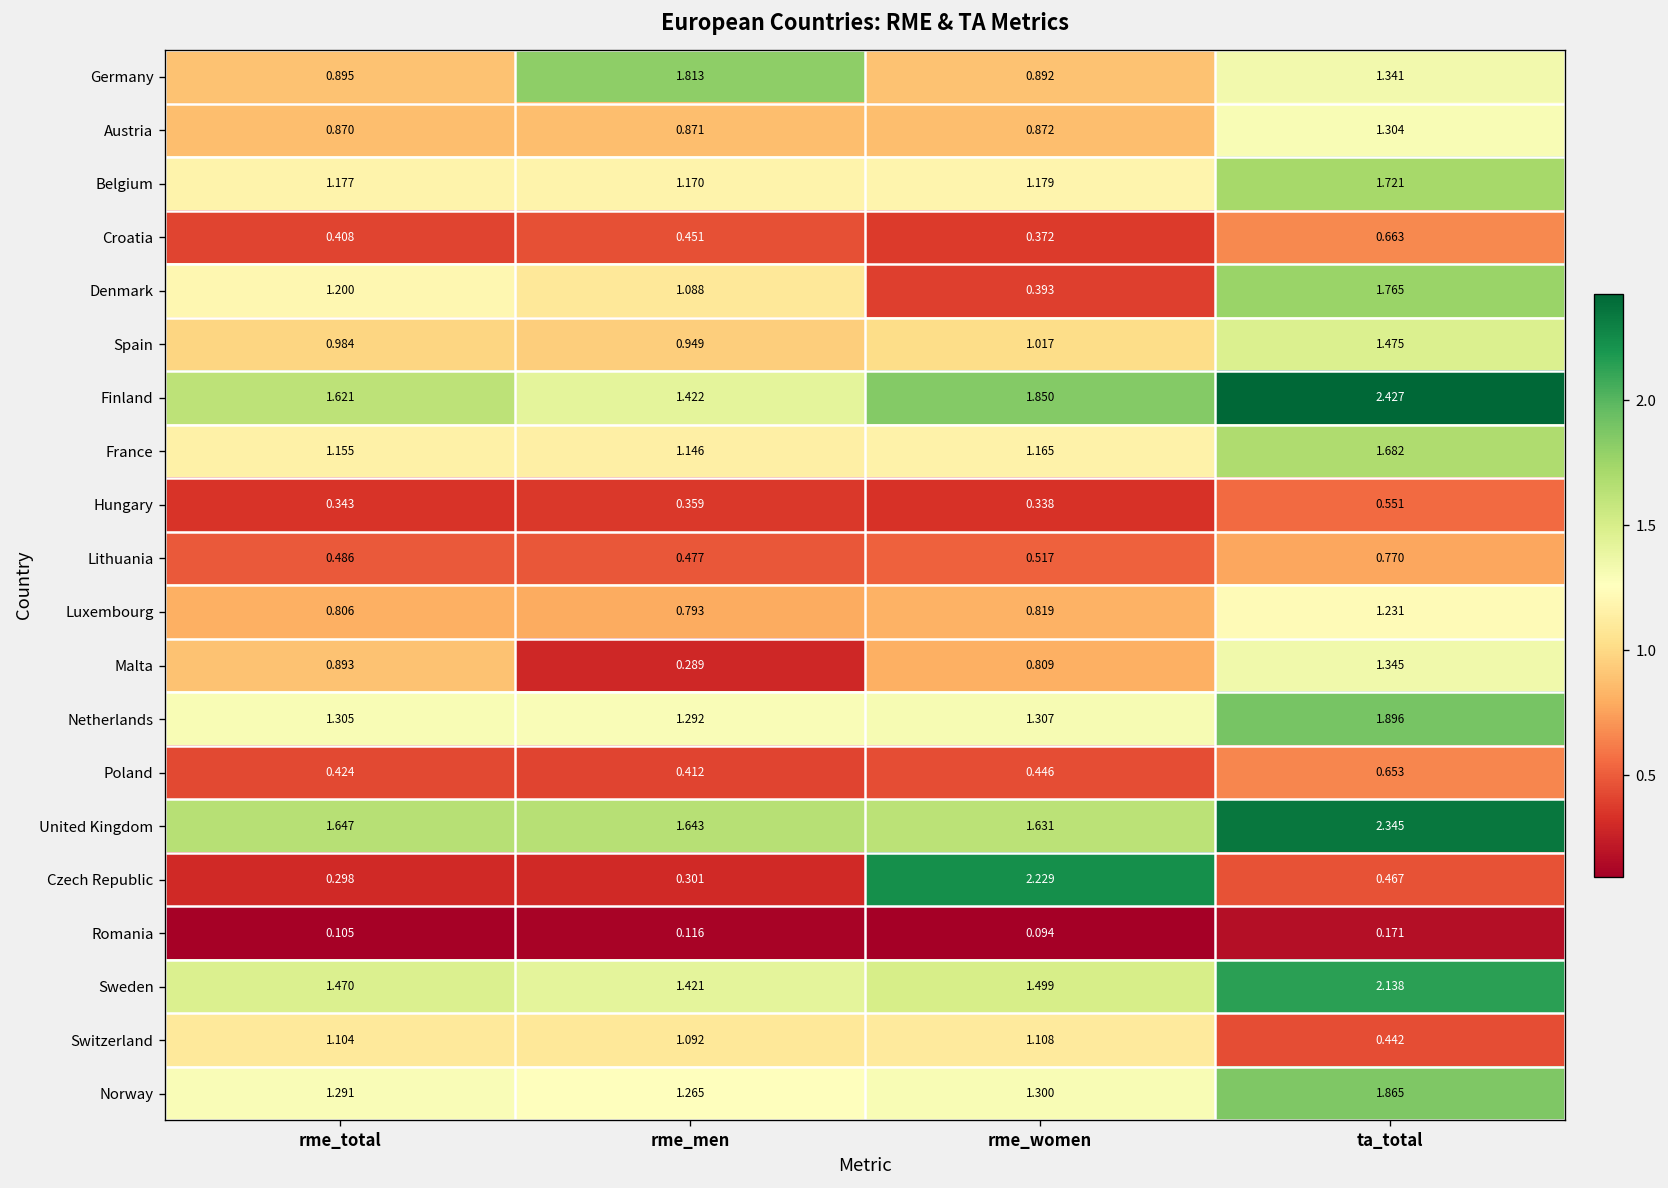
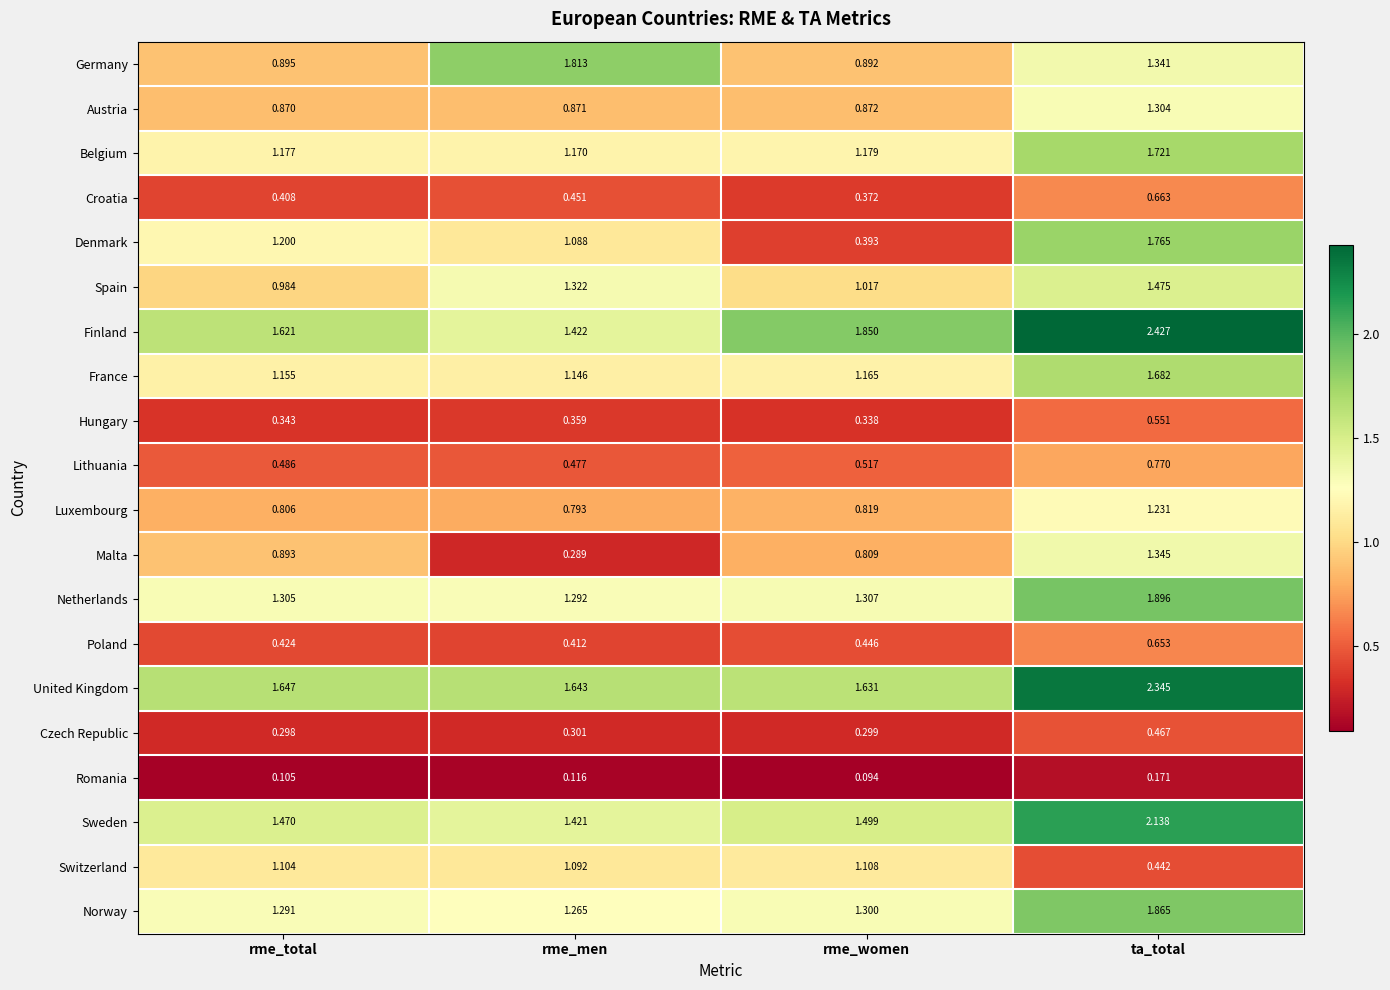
  {
    "Germany": {
      "rme_total": 0.895,
      "rme_men": 1.813,
      "rme_women": 0.892,
      "ta_total": 1.341
    },
    "Austria": {
      "rme_total": 0.870,
      "rme_men": 0.871,
      "rme_women": 0.872,
      "ta_total": 1.304
    },
    "Belgium": {
      "rme_total": 1.177,
      "rme_men": 1.170,
      "rme_women": 1.179,
      "ta_total": 1.721
    },
    "Croatia": {
      "rme_total": 0.408,
      "rme_men": 0.451,
      "rme_women": 0.372,
      "ta_total": 0.663
    },
    "Denmark": {
      "rme_total": 1.200,
      "rme_men": 1.088,
      "rme_women": 0.393,
      "ta_total": 1.765
    },
    "Spain": {
      "rme_total": 0.984,
-     "rme_men": 0.949,
+     "rme_men": 1.322,
      "rme_women": 1.017,
      "ta_total": 1.475
    },
    "Finland": {
      "rme_total": 1.621,
      "rme_men": 1.422,
      "rme_women": 1.850,
      "ta_total": 2.427
    },
    "France": {
      "rme_total": 1.155,
      "rme_men": 1.146,
      "rme_women": 1.165,
      "ta_total": 1.682
    },
    "Hungary": {
      "rme_total": 0.343,
      "rme_men": 0.359,
      "rme_women": 0.338,
      "ta_total": 0.551
    },
    "Lithuania": {
      "rme_total": 0.486,
      "rme_men": 0.477,
      "rme_women": 0.517,
      "ta_total": 0.770
    },
    "Luxembourg": {
      "rme_total": 0.806,
      "rme_men": 0.793,
      "rme_women": 0.819,
      "ta_total": 1.231
    },
    "Malta": {
      "rme_total": 0.893,
      "rme_men": 0.289,
      "rme_women": 0.809,
      "ta_total": 1.345
    },
    "Netherlands": {
      "rme_total": 1.305,
      "rme_men": 1.292,
      "rme_women": 1.307,
      "ta_total": 1.896
    },
    "Poland": {
      "rme_total": 0.424,
      "rme_men": 0.412,
      "rme_women": 0.446,
      "ta_total": 0.653
    },
    "United Kingdom": {
      "rme_total": 1.647,
      "rme_men": 1.643,
      "rme_women": 1.631,
      "ta_total": 2.345
    },
    "Czech Republic": {
      "rme_total": 0.298,
      "rme_men": 0.301,
-     "rme_women": 2.229,
+     "rme_women": 0.299,
      "ta_total": 0.467
    },
    "Romania": {
      "rme_total": 0.105,
      "rme_men": 0.116,
      "rme_women": 0.094,
      "ta_total": 0.171
    },
    "Sweden": {
      "rme_total": 1.470,
      "rme_men": 1.421,
      "rme_women": 1.499,
      "ta_total": 2.138
    },
    "Switzerland": {
      "rme_total": 1.104,
      "rme_men": 1.092,
      "rme_women": 1.108,
      "ta_total": 0.442
    },
    "Norway": {
      "rme_total": 1.291,
      "rme_men": 1.265,
      "rme_women": 1.300,
      "ta_total": 1.865
    }
  }
